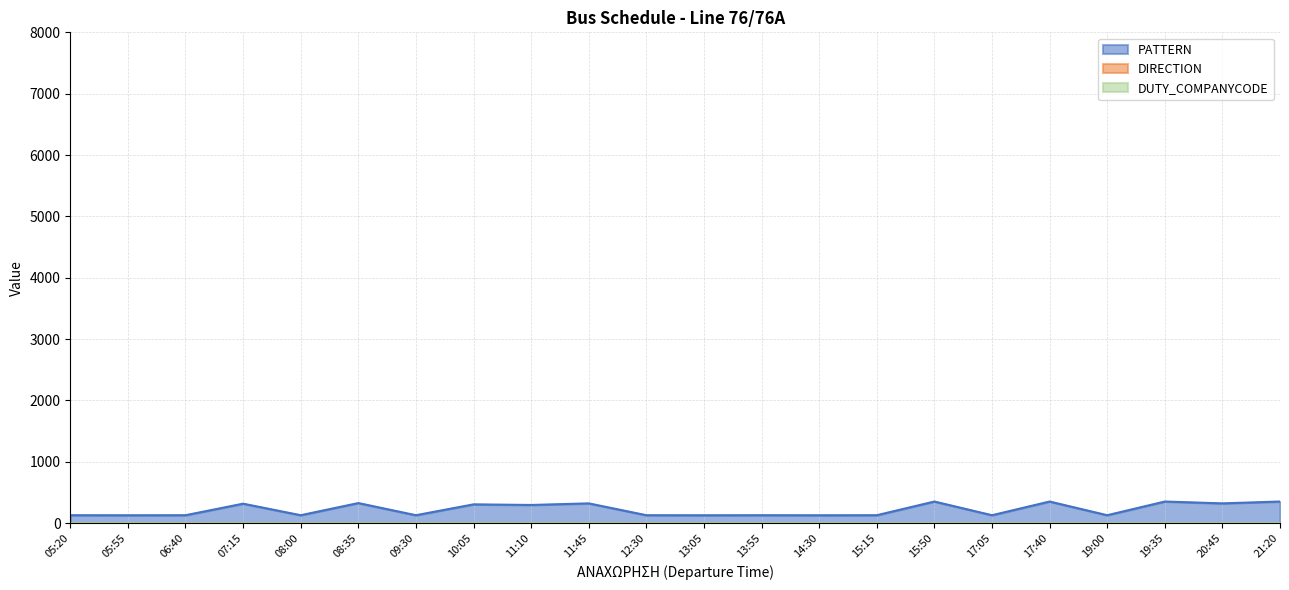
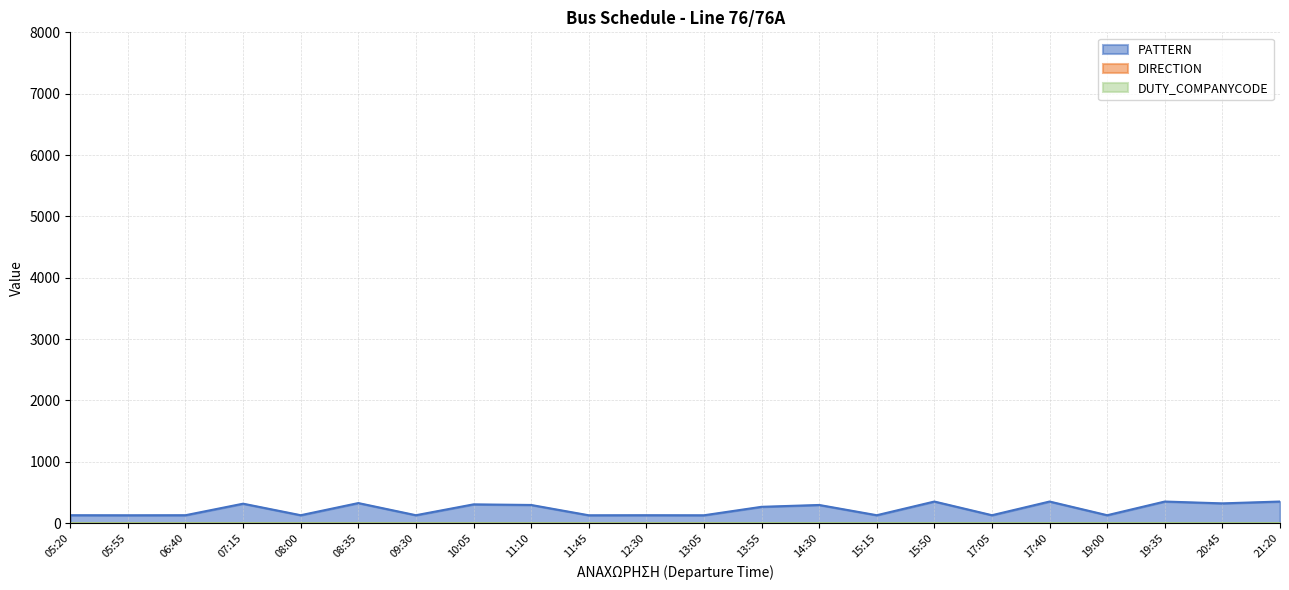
  {
    "PATTERN": {
      "05:20": 100,
      "05:55": 100,
      "06:40": 100,
      "07:15": 300,
      "08:00": 100,
      "08:35": 300,
      "09:30": 100,
      "10:05": 300,
      "11:10": 300,
-     "11:45": 300,
+     "11:45": 100,
      "12:30": 100,
      "13:05": 100,
-     "13:55": 100,
-     "14:30": 100,
+     "13:55": 300,
+     "14:30": 300,
      "15:15": 100,
      "15:50": 400,
      "17:05": 100,
      "17:40": 400,
      "19:00": 100,
      "19:35": 400,
      "20:45": 300,
      "21:20": 400
    },
    "DUTY_COMPANYCODE": {
      "05:20": 0,
      "05:55": 0,
      "06:40": 0,
      "07:15": 0,
      "08:00": 0,
      "08:35": 0,
      "09:30": 0,
      "10:05": 0,
      "11:10": 0,
      "11:45": 0,
      "12:30": 0,
      "13:05": 0,
      "13:55": 0,
      "14:30": 0,
      "15:15": 0,
      "15:50": 0,
      "17:05": 0,
      "17:40": 0,
      "19:00": 0,
      "19:35": 0,
      "20:45": 0,
      "21:20": 0
    }
  }
